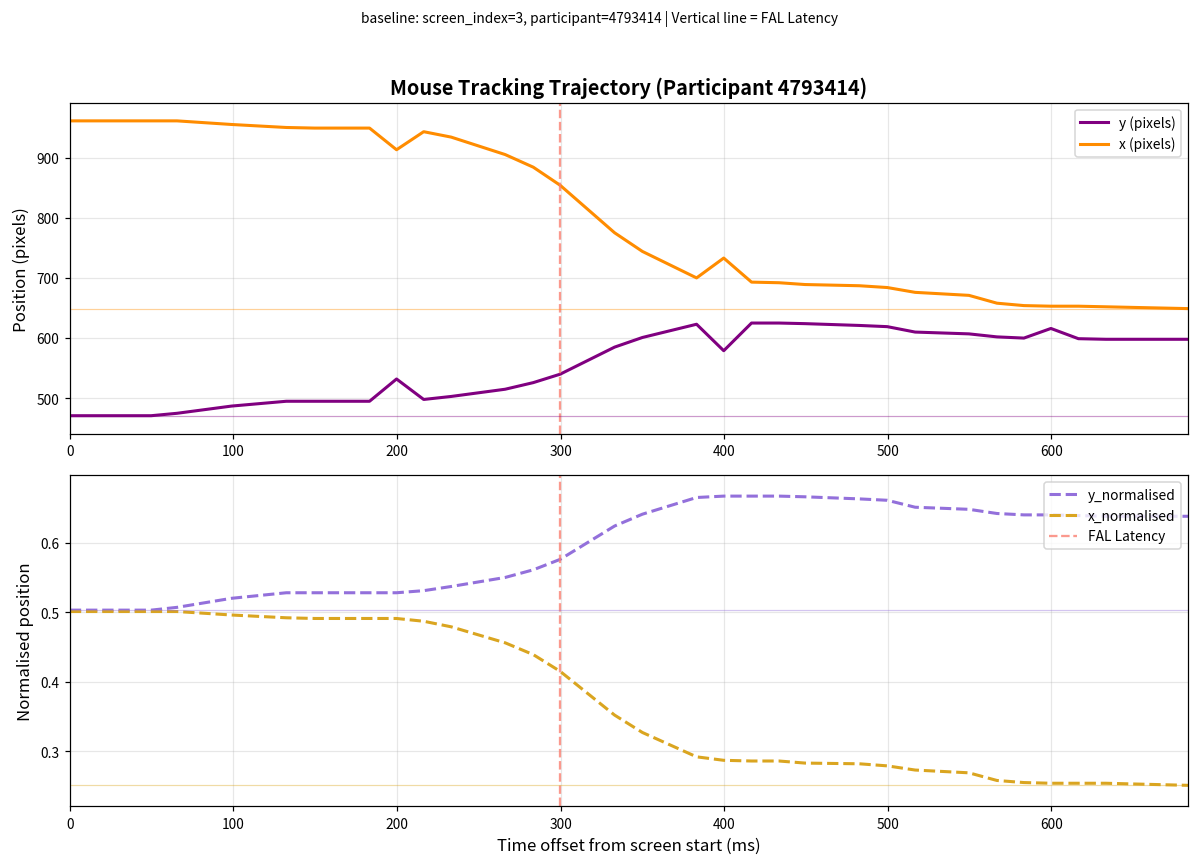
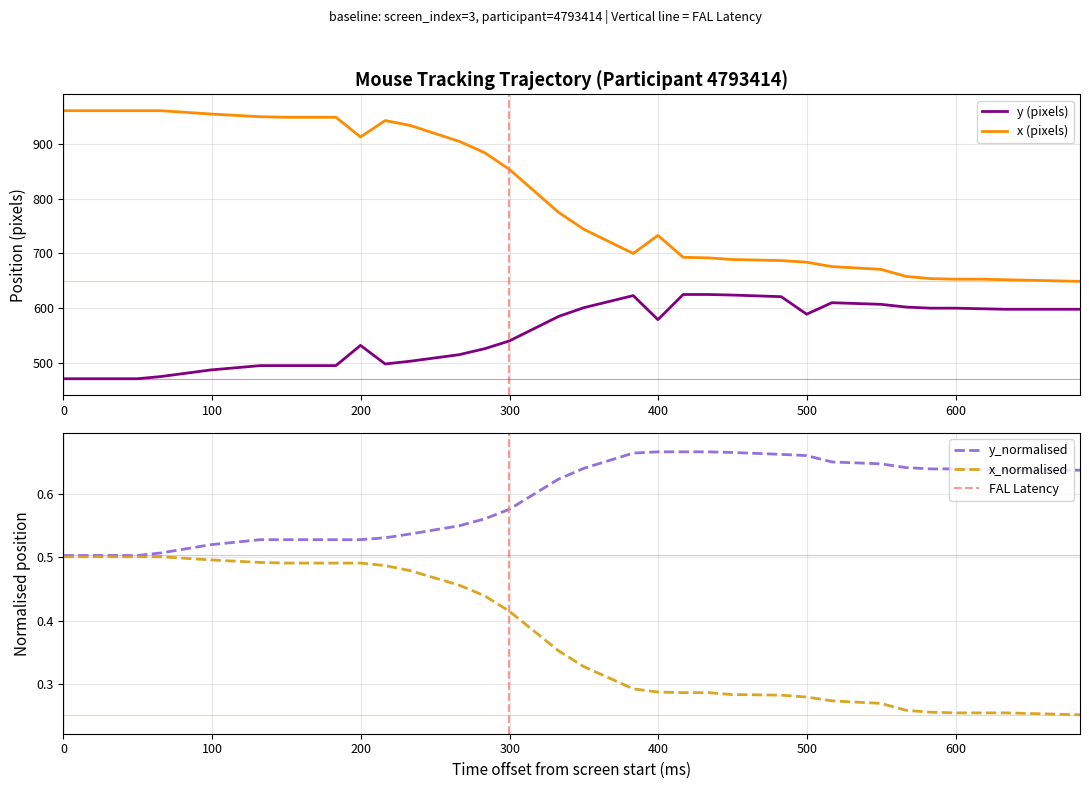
  {
    "Mouse Tracking Trajectory (Participant 4793414)": {
      "y (pixels)": {
        "0": 470,
        "200": 530,
        "300": 540,
        "400": 580,
-       "500": 620,
-       "600": 620
+       "500": 590,
+       "600": 600
      },
      "x (pixels)": {
        "0": 960,
        "200": 910,
        "300": 850,
        "400": 730,
        "500": 680,
        "600": 650
      }
    }
  }
